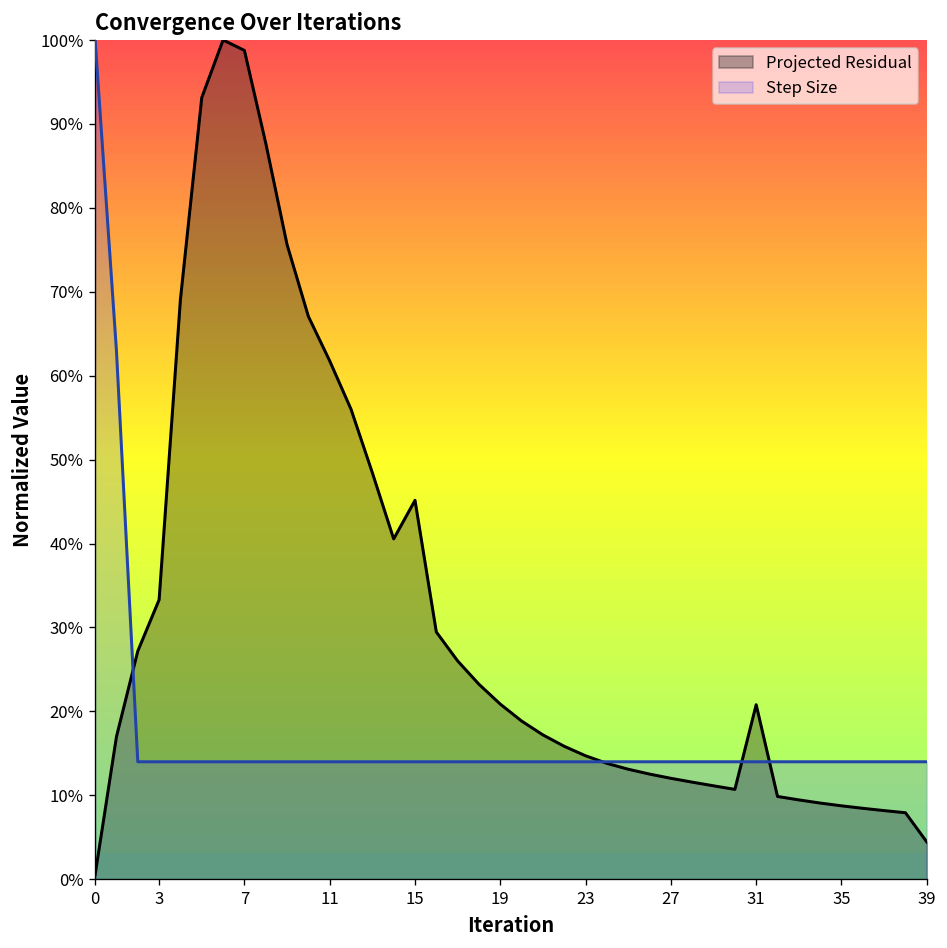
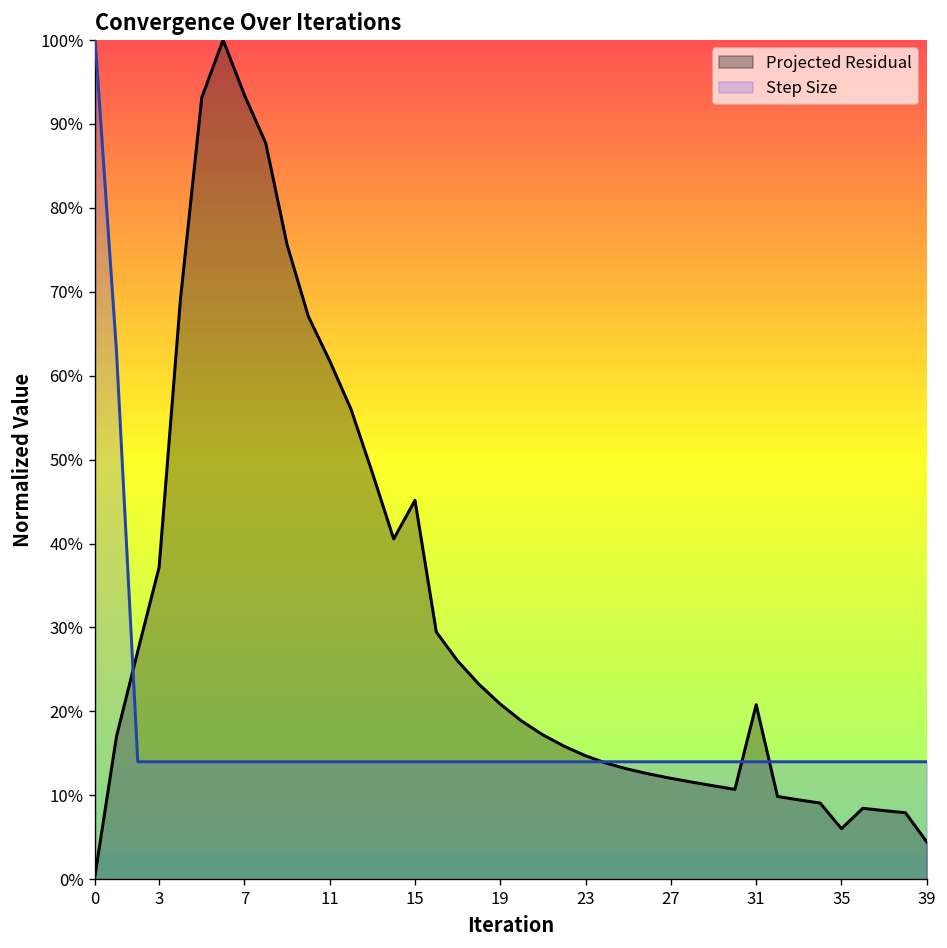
  {
    "Projected Residual": {
-     "3": "33%",
-     "7": "99%",
+     "3": "37%",
+     "7": "93%",
      "11": "62%",
      "15": "45%",
      "19": "21%",
      "23": "15%",
      "27": "12%",
      "31": "21%",
-     "35": "9%",
+     "35": "6%",
      "39": "4%"
    },
    "Step Size": {
      "0": "100%",
      "3": "14%",
      "7": "14%",
      "11": "14%",
      "15": "14%",
      "19": "14%",
      "23": "14%",
      "27": "14%",
      "31": "14%",
      "35": "14%",
      "39": "14%"
    }
  }
